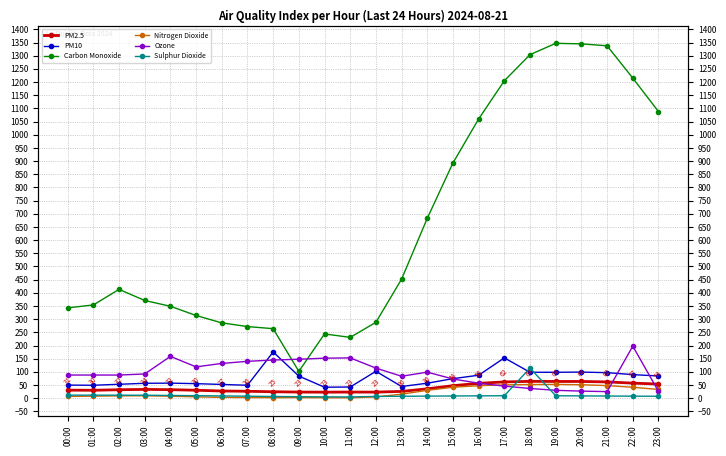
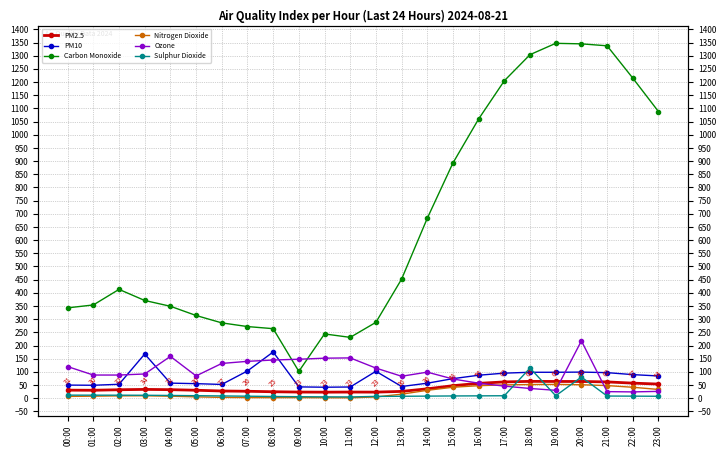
  {
    "PM2.5": {
      "07:00": 26,
      "08:00": 25,
      "12:00": 23
    },
    "PM10": {
-     "03:00": 60,
-     "07:00": 50,
+     "03:00": 170,
+     "07:00": 100,
      "08:00": 180,
-     "09:00": 80,
+     "09:00": 40,
      "12:00": 100,
-     "17:00": 150
+     "17:00": 100
    },
    "Carbon Monoxide": {
      "00:00": 340,
      "01:00": 350,
      "02:00": 410,
      "03:00": 370,
      "04:00": 350,
      "05:00": 310,
      "06:00": 290,
      "07:00": 270,
      "08:00": 260,
      "09:00": 100,
      "10:00": 240,
      "11:00": 230,
      "12:00": 290,
      "13:00": 450,
      "14:00": 680,
      "15:00": 890,
      "16:00": 1060,
      "17:00": 1210,
      "18:00": 1300,
      "19:00": 1350,
      "20:00": 1350,
      "21:00": 1340,
      "22:00": 1220,
      "23:00": 1090
    },
    "Nitrogen Dioxide": {
      "18:00": 50,
      "19:00": 50,
      "20:00": 50,
      "21:00": 50,
      "22:00": 40
    },
    "Ozone": {
-     "00:00": 90,
+     "00:00": 120,
      "01:00": 90,
      "04:00": 160,
-     "05:00": 120,
+     "05:00": 80,
      "06:00": 130,
      "07:00": 140,
      "08:00": 150,
      "09:00": 150,
      "10:00": 150,
      "11:00": 150,
      "12:00": 110,
      "14:00": 100,
      "18:00": 40,
      "19:00": 30,
-     "20:00": 30,
+     "20:00": 220,
      "21:00": 30,
-     "22:00": 200
+     "22:00": 20
    },
    "Sulphur Dioxide": {
      "14:00": 10,
      "15:00": 10,
      "16:00": 10,
      "17:00": 10,
      "19:00": 10,
-     "20:00": 10,
+     "20:00": 80,
      "21:00": 10,
      "22:00": 10,
      "23:00": 10
    }
  }
